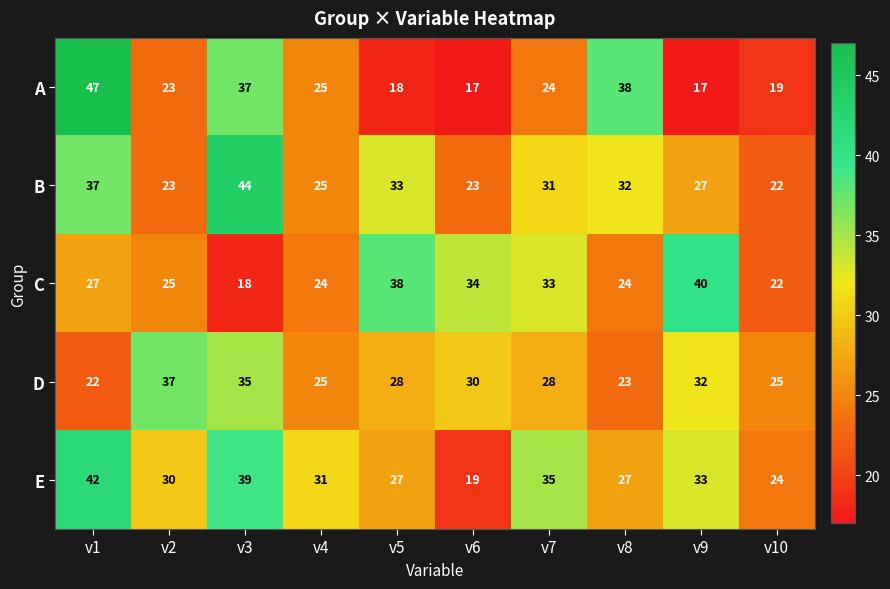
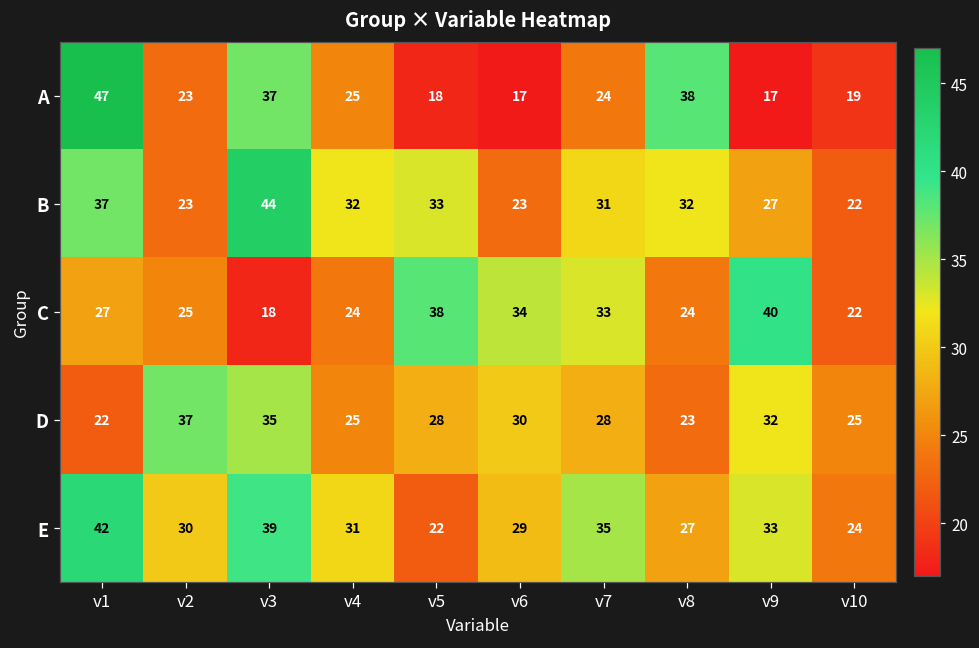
  {
    "A": {
      "v1": 47,
      "v2": 23,
      "v3": 37,
      "v4": 25,
      "v5": 18,
      "v6": 17,
      "v7": 24,
      "v8": 38,
      "v9": 17,
      "v10": 19
    },
    "B": {
      "v1": 37,
      "v2": 23,
      "v3": 44,
-     "v4": 25,
+     "v4": 32,
      "v5": 33,
      "v6": 23,
      "v7": 31,
      "v8": 32,
      "v9": 27,
      "v10": 22
    },
    "C": {
      "v1": 27,
      "v2": 25,
      "v3": 18,
      "v4": 24,
      "v5": 38,
      "v6": 34,
      "v7": 33,
      "v8": 24,
      "v9": 40,
      "v10": 22
    },
    "D": {
      "v1": 22,
      "v2": 37,
      "v3": 35,
      "v4": 25,
      "v5": 28,
      "v6": 30,
      "v7": 28,
      "v8": 23,
      "v9": 32,
      "v10": 25
    },
    "E": {
      "v1": 42,
      "v2": 30,
      "v3": 39,
      "v4": 31,
-     "v5": 27,
-     "v6": 19,
+     "v5": 22,
+     "v6": 29,
      "v7": 35,
      "v8": 27,
      "v9": 33,
      "v10": 24
    }
  }
